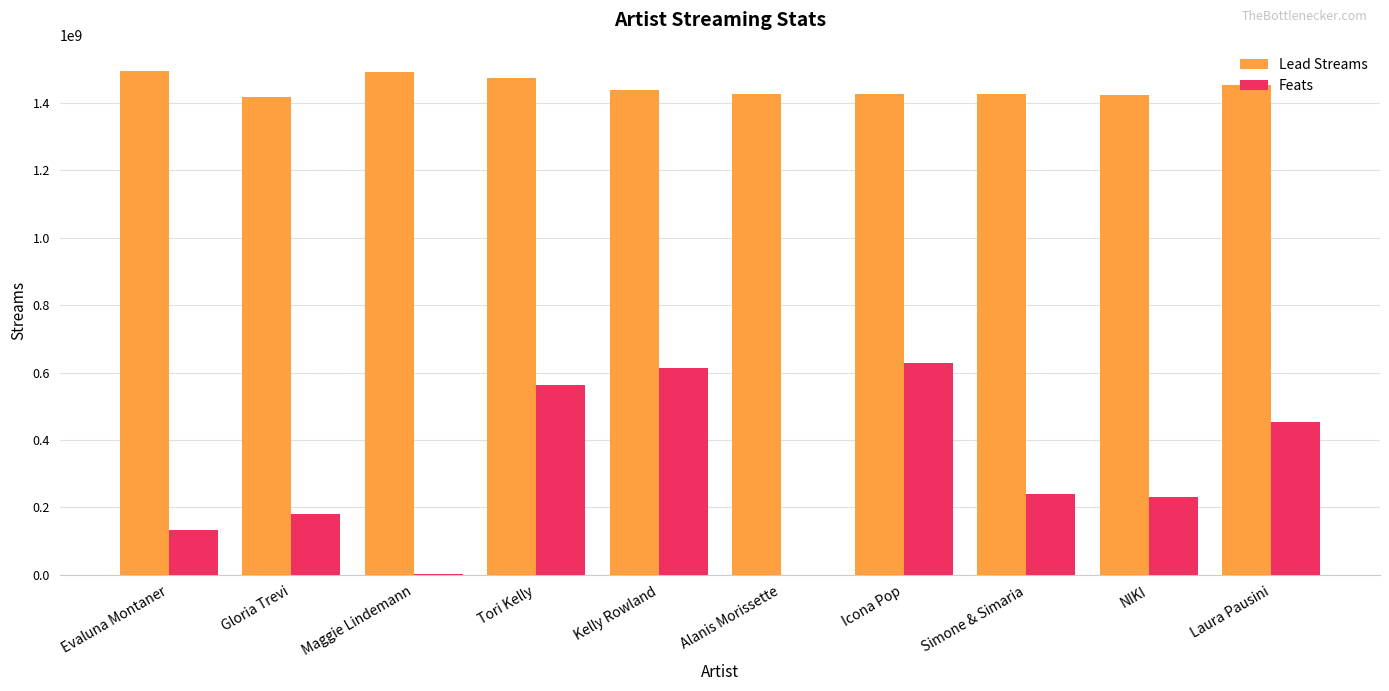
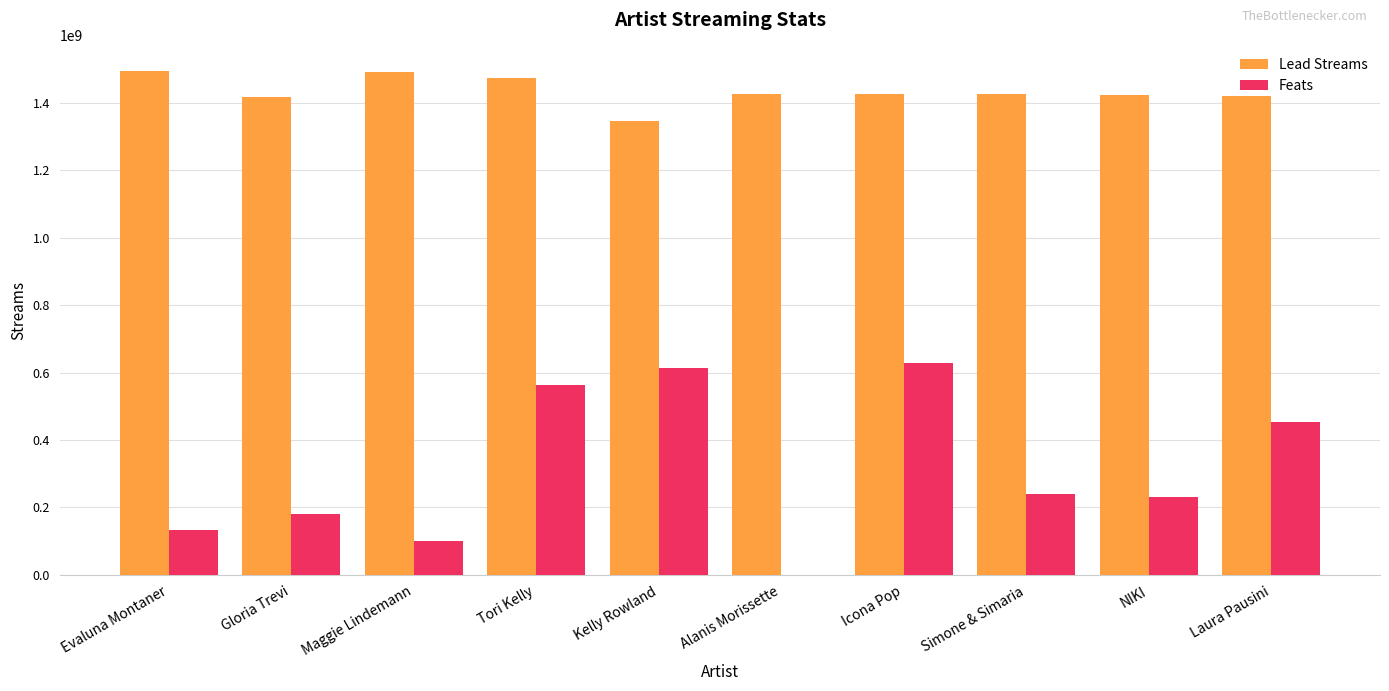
  {
    "Lead Streams": {
      "Evaluna Montaner": 1500000000,
      "Gloria Trevi": 1420000000,
      "Maggie Lindemann": 1490000000,
      "Tori Kelly": 1470000000,
-     "Kelly Rowland": 1440000000,
+     "Kelly Rowland": 1350000000,
      "Alanis Morissette": 1430000000,
      "Icona Pop": 1430000000,
      "Simone & Simaria": 1430000000,
      "NIKI": 1420000000,
-     "Laura Pausini": 1450000000
+     "Laura Pausini": 1420000000
    },
    "Feats": {
      "Evaluna Montaner": 130000000,
      "Gloria Trevi": 180000000,
-     "Maggie Lindemann": 0,
+     "Maggie Lindemann": 100000000,
      "Tori Kelly": 560000000,
      "Kelly Rowland": 610000000,
      "Icona Pop": 630000000,
      "Simone & Simaria": 240000000,
      "NIKI": 230000000,
      "Laura Pausini": 450000000
    }
  }
